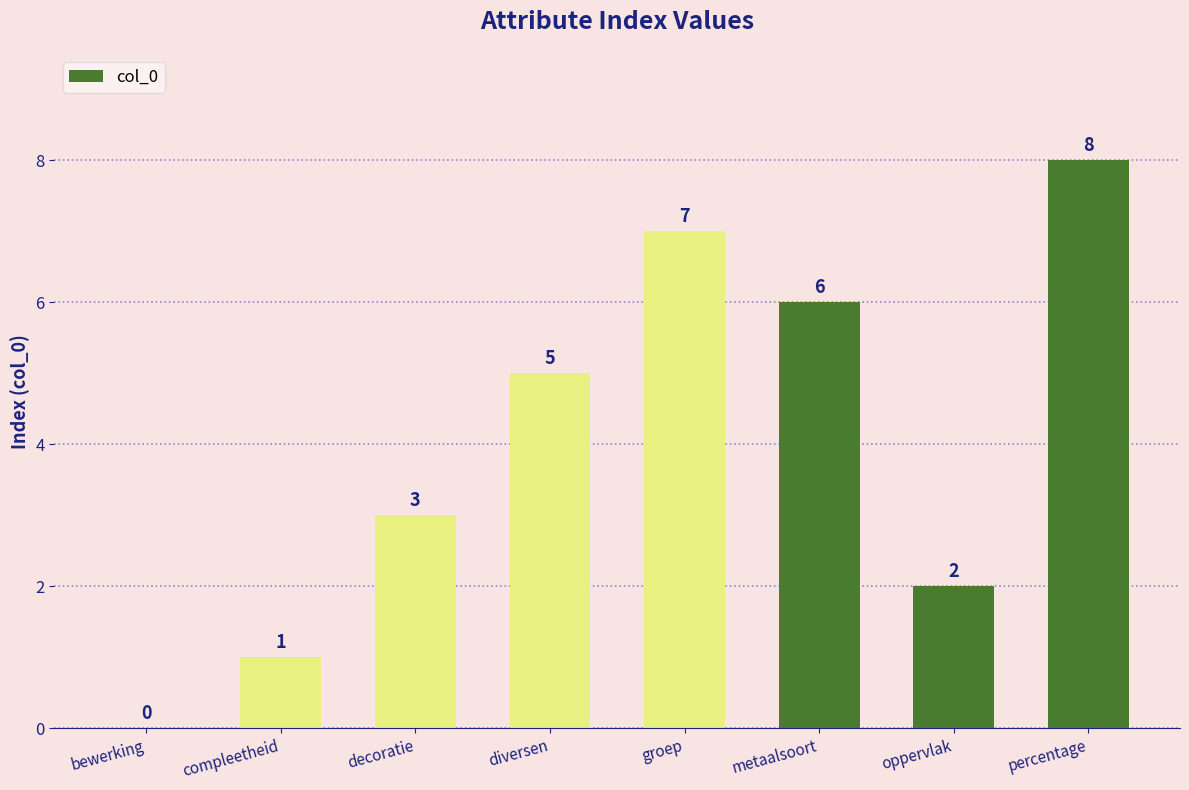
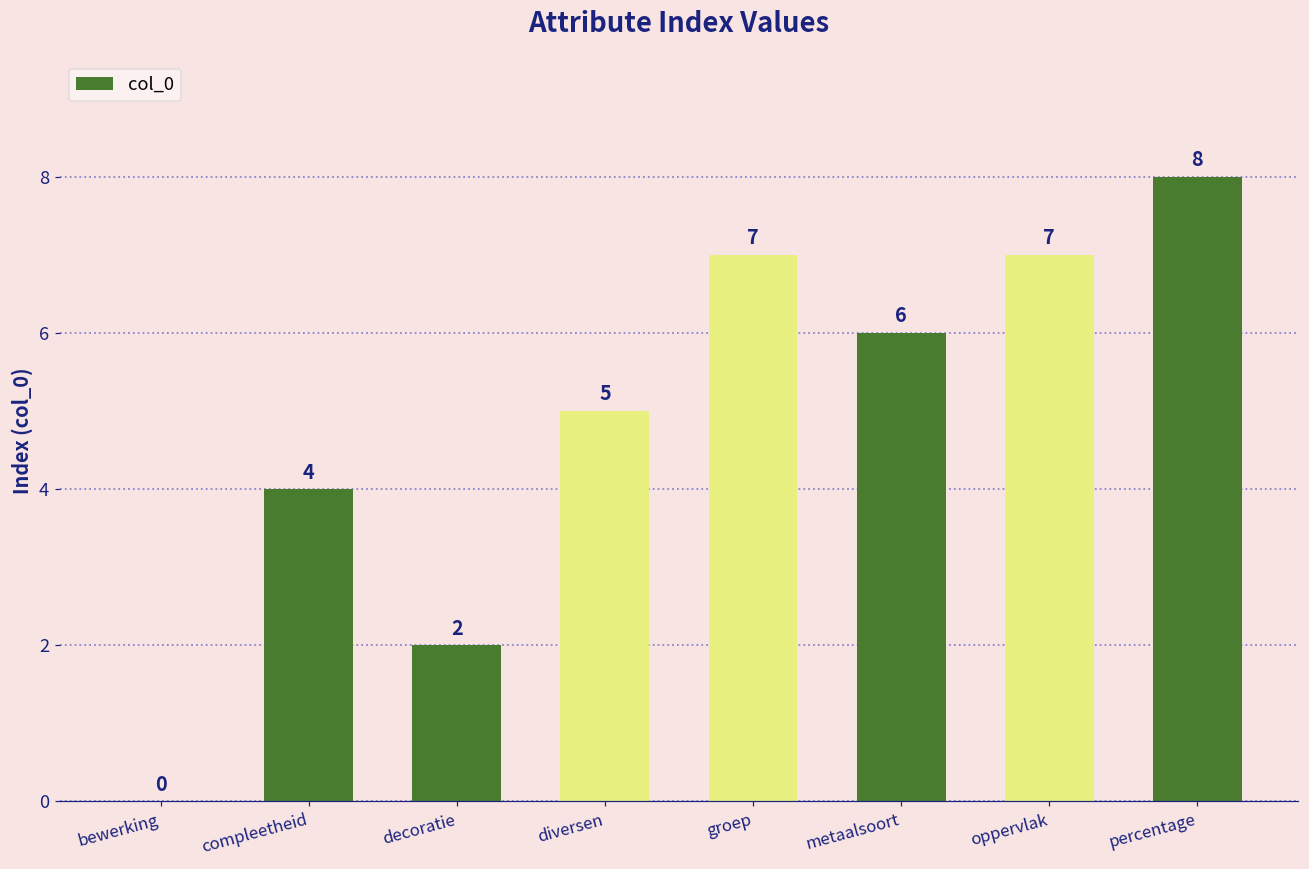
  {
    "bewerking": 0,
-   "compleetheid": 1,
-   "decoratie": 3,
+   "compleetheid": 4,
+   "decoratie": 2,
    "diversen": 5,
    "groep": 7,
    "metaalsoort": 6,
-   "oppervlak": 2,
+   "oppervlak": 7,
    "percentage": 8
  }
